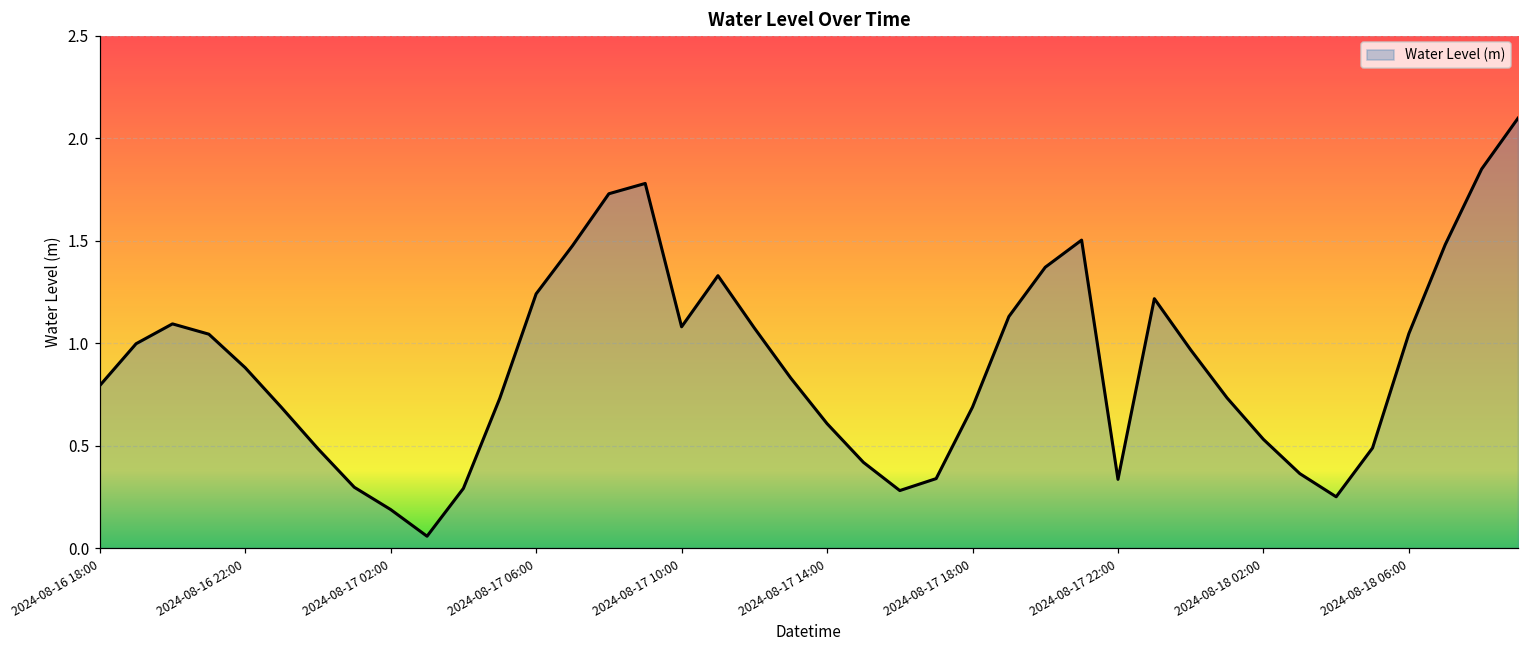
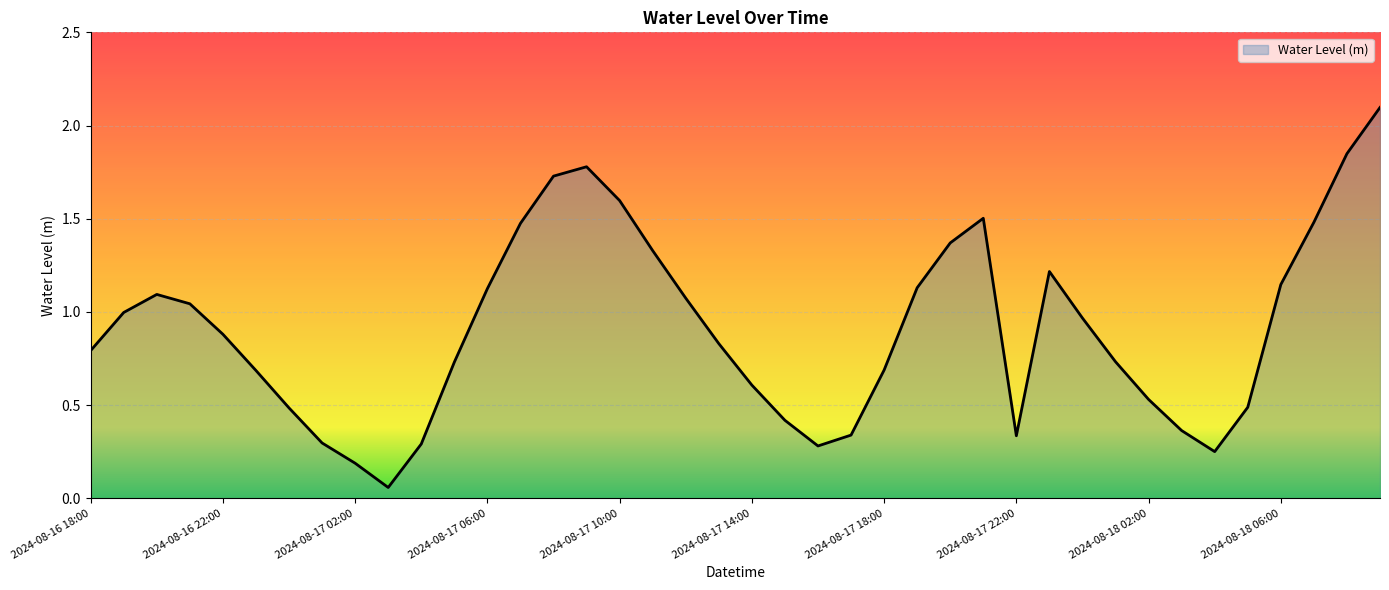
  {
    "2024-08-16 18:00": 0.79,
    "2024-08-16 22:00": 0.88,
    "2024-08-17 02:00": 0.19,
-   "2024-08-17 06:00": 1.24,
-   "2024-08-17 10:00": 1.08,
+   "2024-08-17 06:00": 1.12,
+   "2024-08-17 10:00": 1.60,
    "2024-08-17 14:00": 0.61,
    "2024-08-17 18:00": 0.69,
    "2024-08-17 22:00": 0.34,
    "2024-08-18 02:00": 0.53,
-   "2024-08-18 06:00": 1.05
+   "2024-08-18 06:00": 1.15
  }
